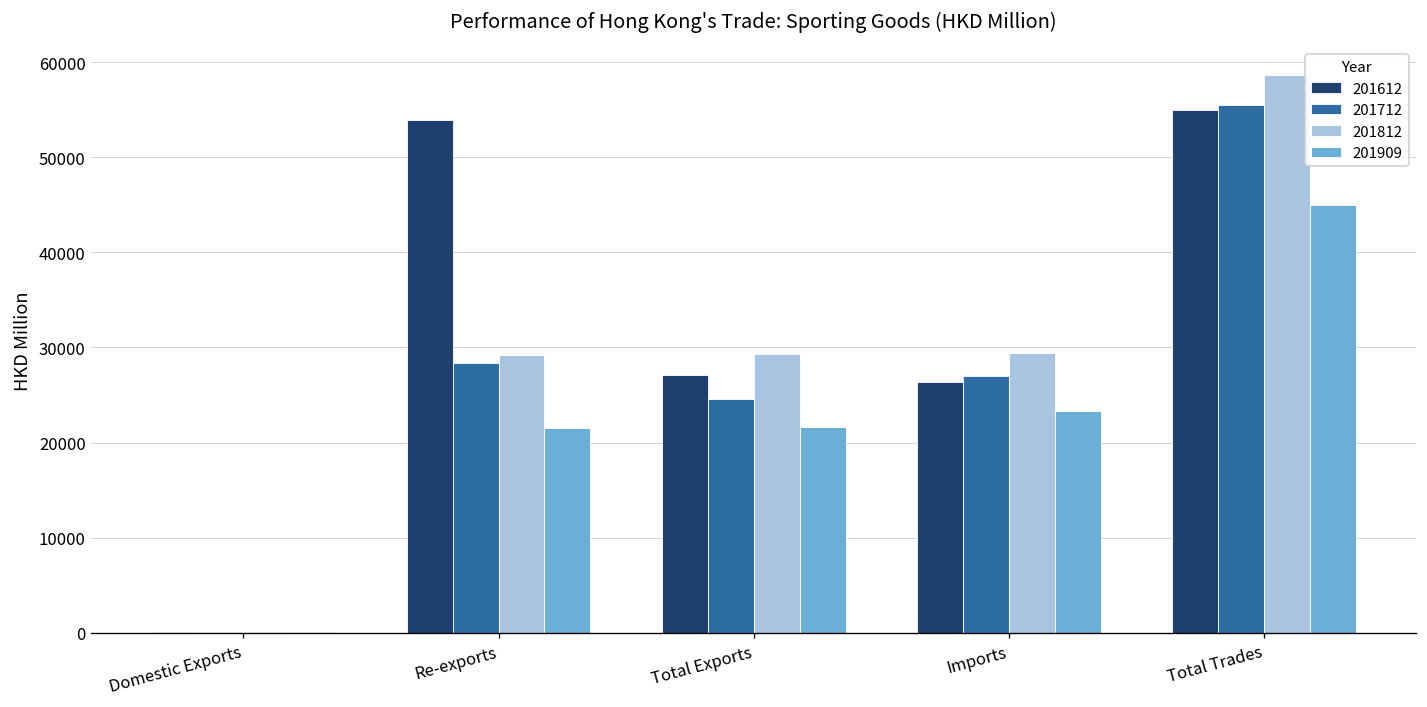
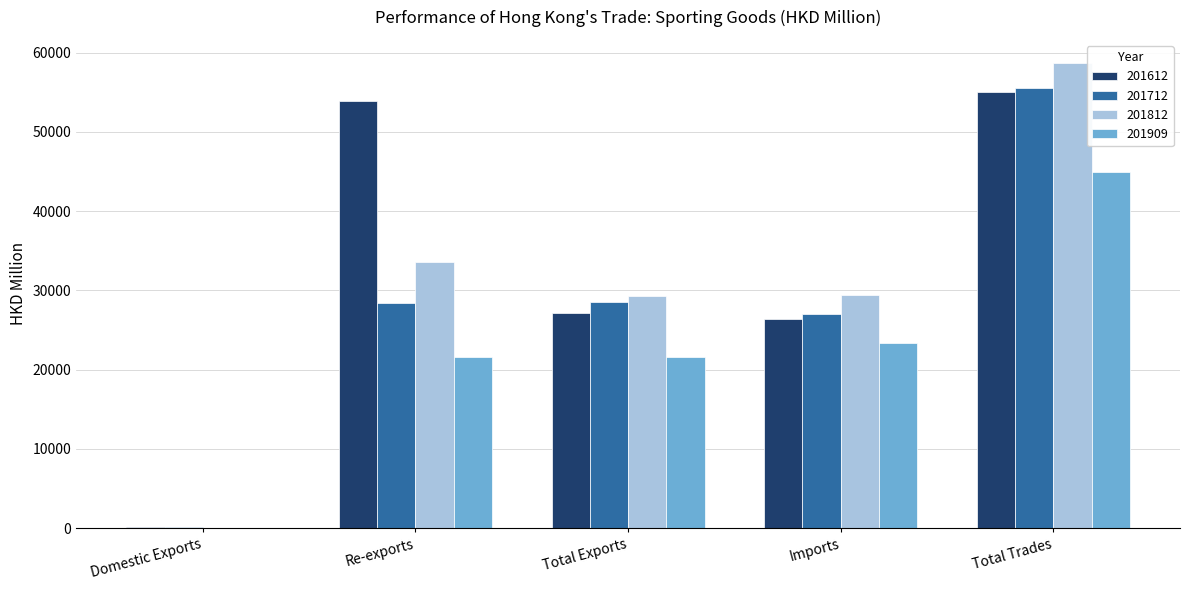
  {
    "201612": {
      "Re-exports": 54000,
      "Total Exports": 27000,
      "Imports": 26000,
      "Total Trades": 55000
    },
    "201712": {
      "Re-exports": 28000,
-     "Total Exports": 25000,
+     "Total Exports": 28000,
      "Imports": 27000,
      "Total Trades": 55000
    },
    "201812": {
-     "Re-exports": 29000,
+     "Re-exports": 34000,
      "Total Exports": 29000,
      "Imports": 29000,
      "Total Trades": 59000
    },
    "201909": {
      "Re-exports": 22000,
      "Total Exports": 22000,
      "Imports": 23000,
      "Total Trades": 45000
    }
  }
